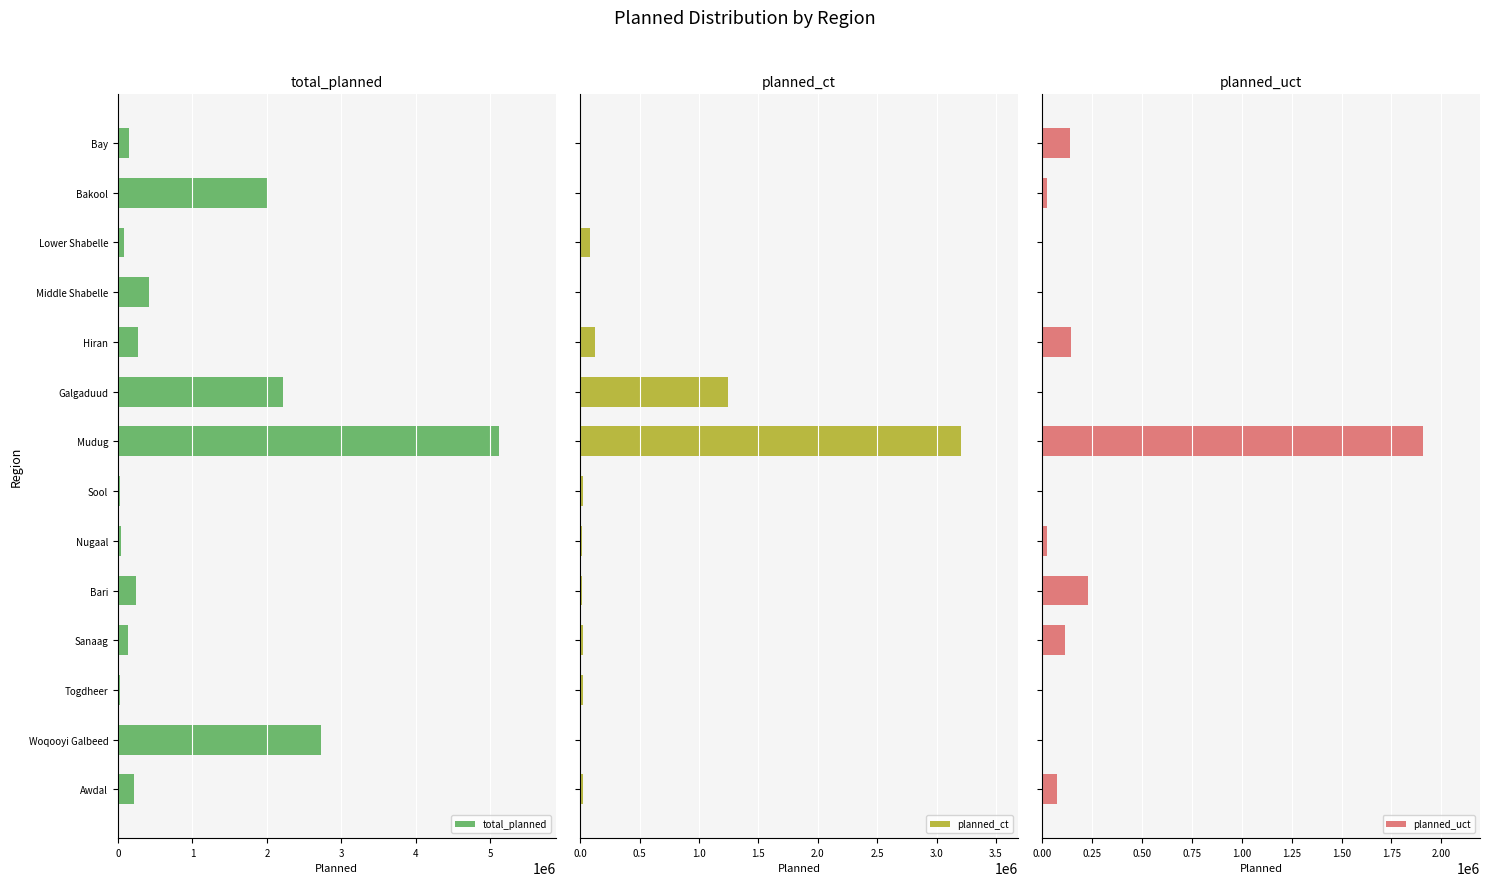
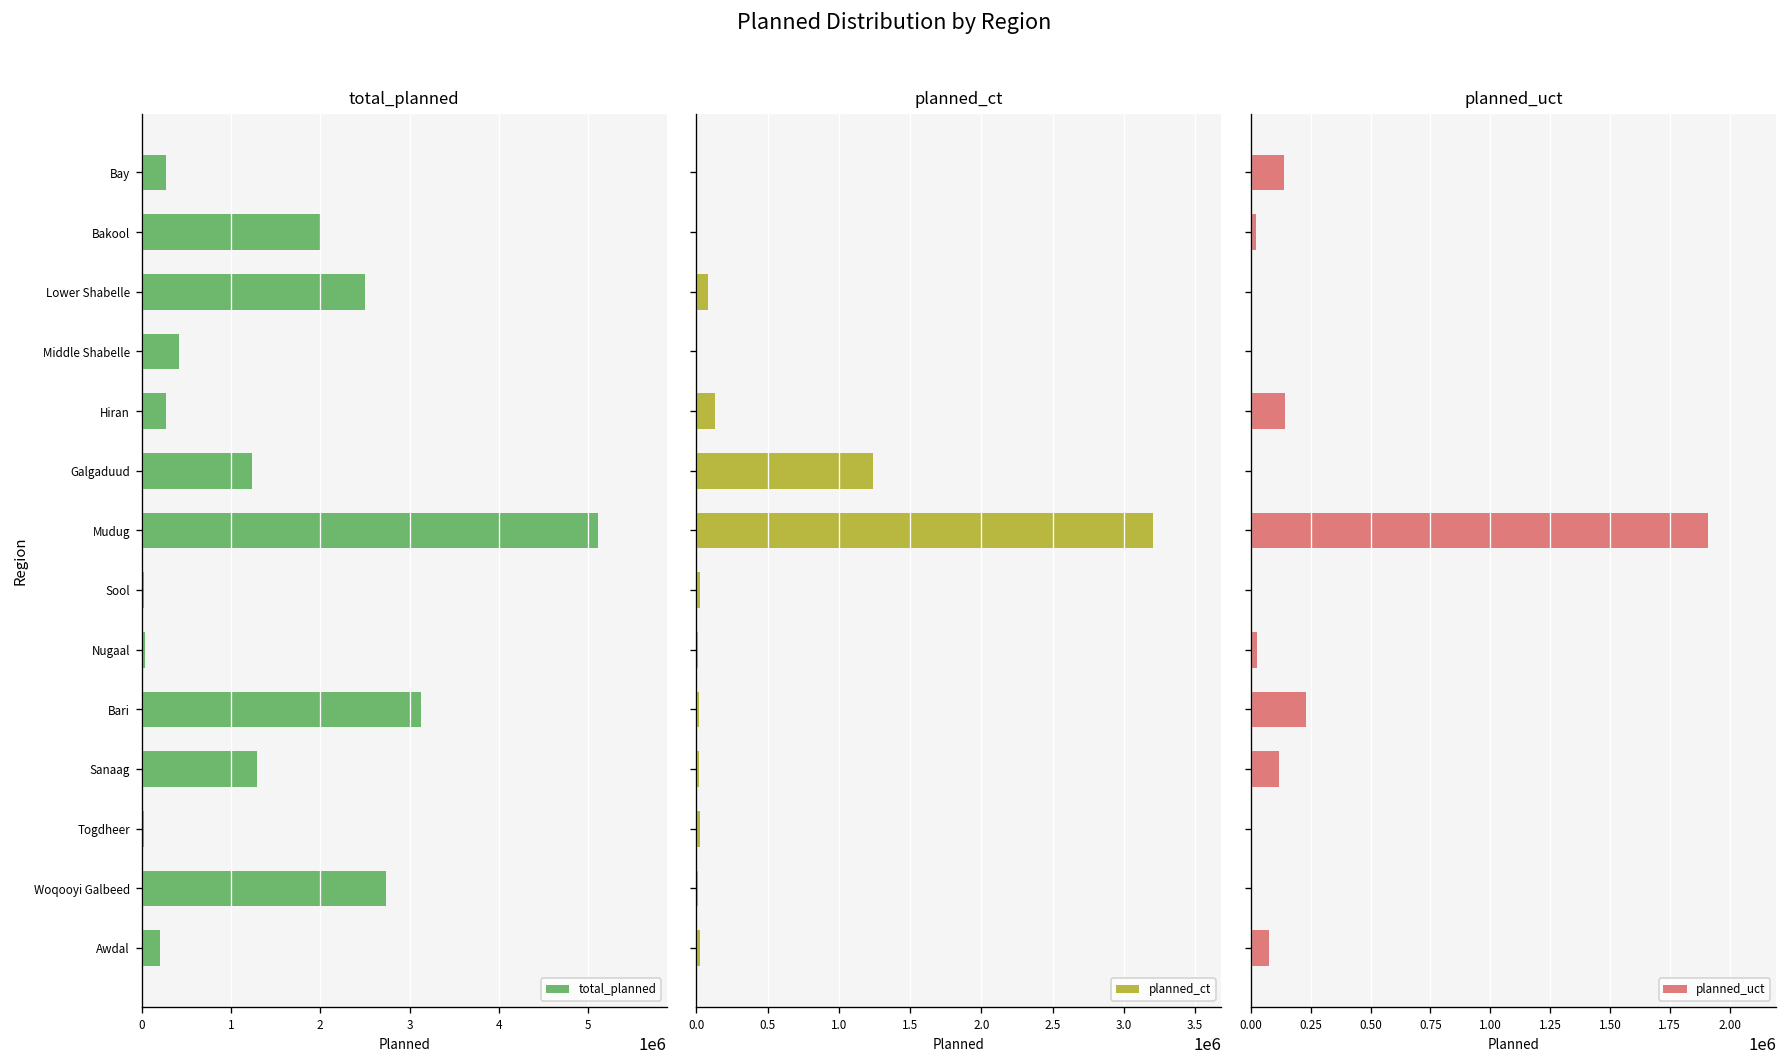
  {
    "total_planned": {
-     "Bay": 100000,
+     "Bay": 300000,
      "Bakool": 2000000,
-     "Lower Shabelle": 100000,
+     "Lower Shabelle": 2500000,
      "Middle Shabelle": 400000,
      "Hiran": 300000,
-     "Galgaduud": 2200000,
+     "Galgaduud": 1200000,
      "Mudug": 5100000,
      "Nugaal": 0,
-     "Bari": 200000,
-     "Sanaag": 100000,
+     "Bari": 3100000,
+     "Sanaag": 1300000,
      "Woqooyi Galbeed": 2700000,
      "Awdal": 200000
    }
  }
